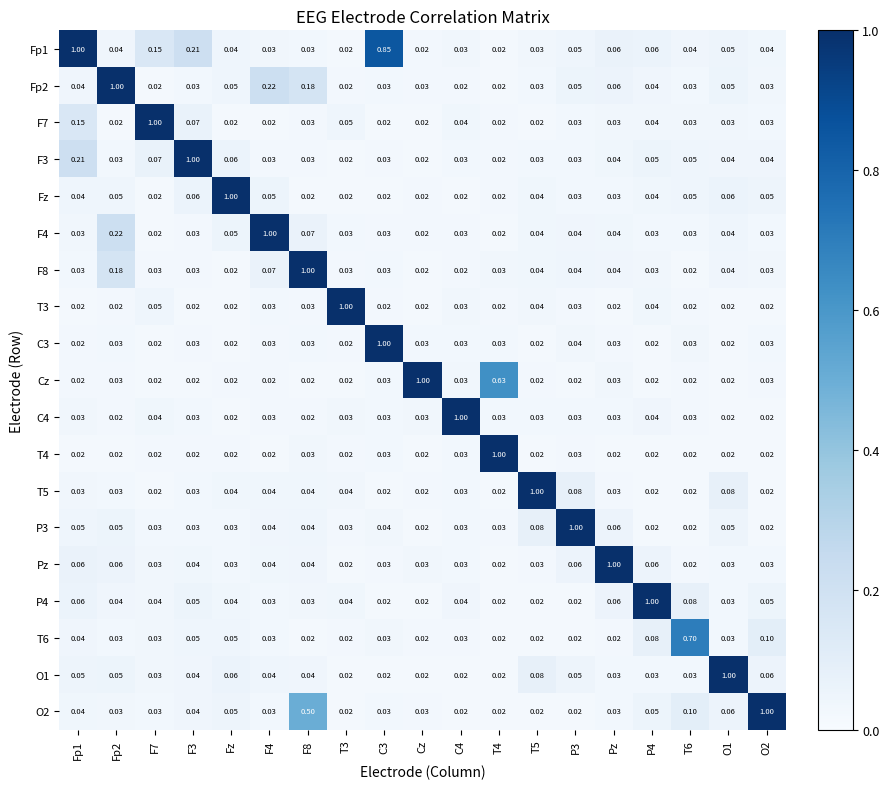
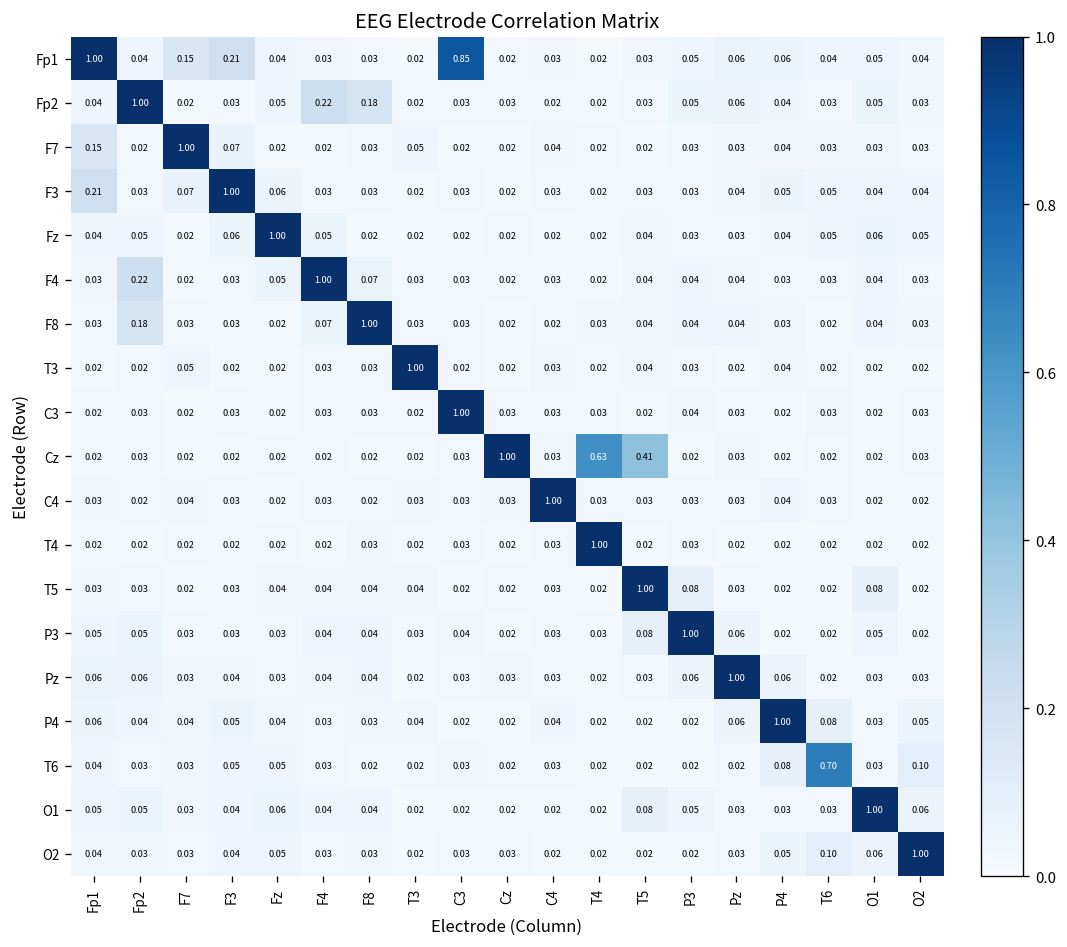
  {
    "Cz": {
      "Fp1": 0.02,
      "Fp2": 0.03,
      "F7": 0.02,
      "F3": 0.02,
      "Fz": 0.02,
      "F4": 0.02,
      "F8": 0.02,
      "T3": 0.02,
      "C3": 0.03,
      "Cz": 1.00,
      "C4": 0.03,
      "T4": 0.63,
-     "T5": 0.02,
+     "T5": 0.41,
      "P3": 0.02,
      "Pz": 0.03,
      "P4": 0.02,
      "T6": 0.02,
      "O1": 0.02,
      "O2": 0.03
    },
    "O2": {
      "Fp1": 0.04,
      "Fp2": 0.03,
      "F7": 0.03,
      "F3": 0.04,
      "Fz": 0.05,
      "F4": 0.03,
-     "F8": 0.50,
+     "F8": 0.03,
      "T3": 0.02,
      "C3": 0.03,
      "Cz": 0.03,
      "C4": 0.02,
      "T4": 0.02,
      "T5": 0.02,
      "P3": 0.02,
      "Pz": 0.03,
      "P4": 0.05,
      "T6": 0.10,
      "O1": 0.06,
      "O2": 1.00
    }
  }
